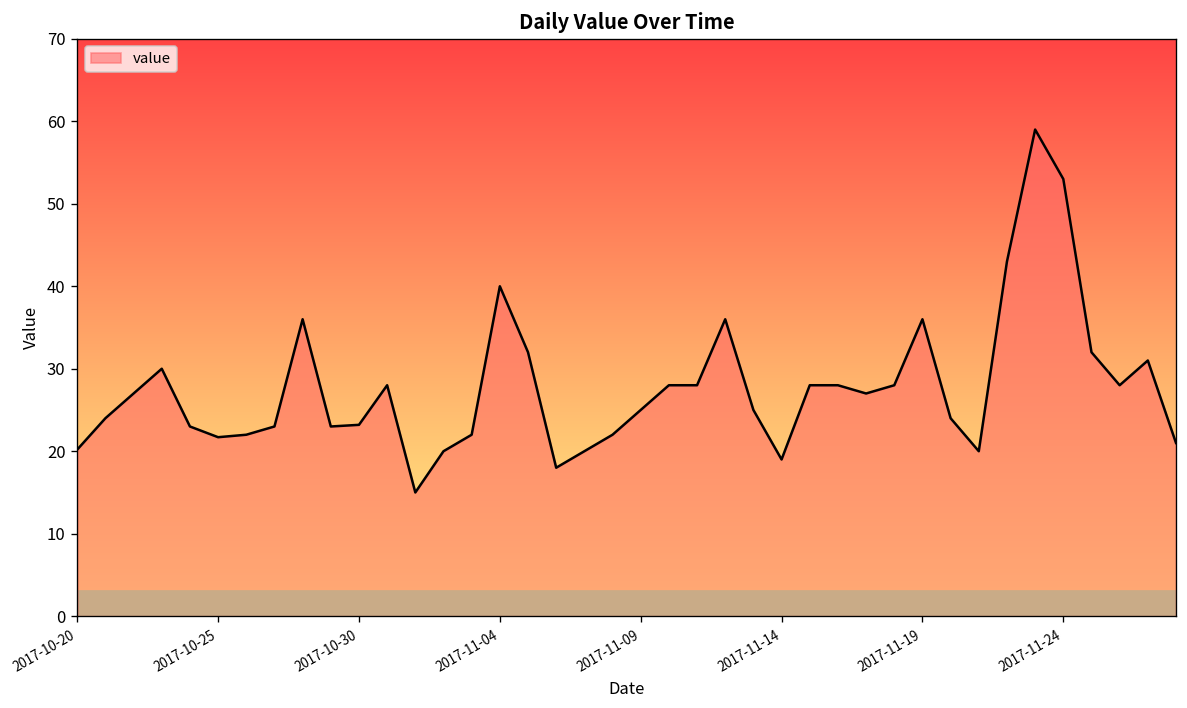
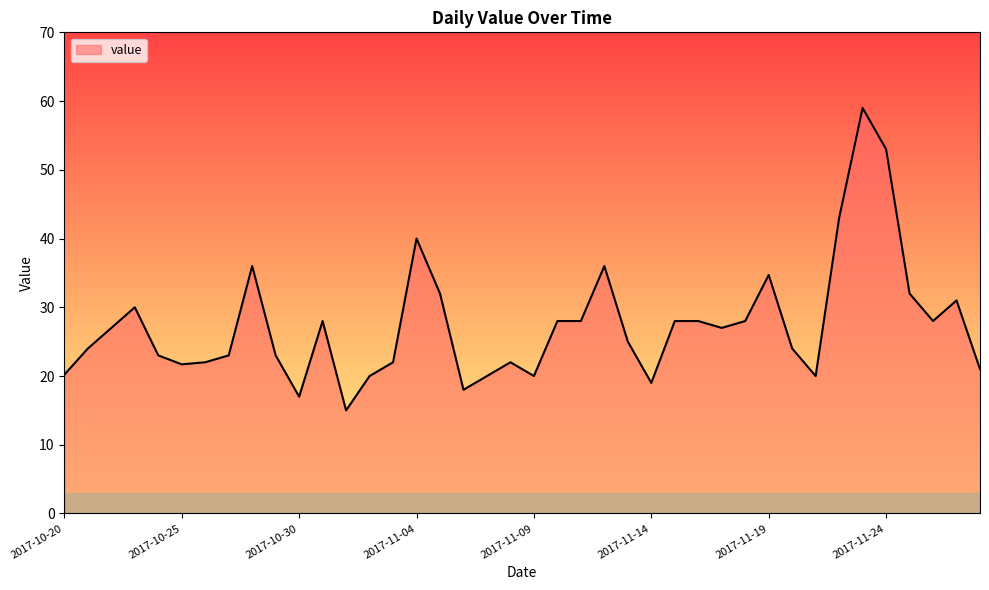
  {
    "2017-10-20": 20,
    "2017-10-25": 22,
-   "2017-10-30": 23,
+   "2017-10-30": 17,
    "2017-11-04": 40,
-   "2017-11-09": 25,
+   "2017-11-09": 20,
    "2017-11-14": 19,
-   "2017-11-19": 36,
+   "2017-11-19": 35,
    "2017-11-24": 53
  }
